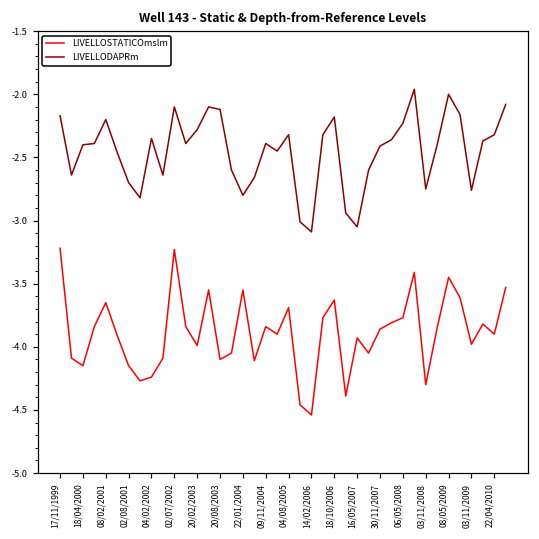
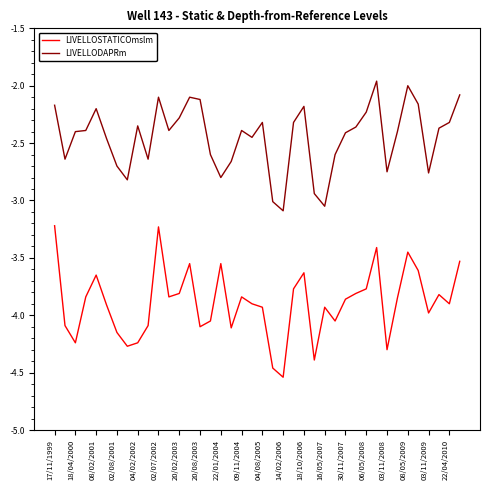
  {
    "LIVELLOSTATICOmslm": {
      "17/11/1999": -3.22,
-     "18/04/2000": -4.15,
+     "18/04/2000": -4.24,
      "08/02/2001": -3.65,
      "02/08/2001": -4.15,
      "04/02/2002": -4.24,
      "02/07/2002": -3.23,
-     "20/02/2003": -3.99,
+     "20/02/2003": -3.81,
      "20/08/2003": -4.10,
      "22/01/2004": -3.55,
      "09/11/2004": -3.84,
-     "04/08/2005": -3.69,
+     "04/08/2005": -3.93,
      "14/02/2006": -4.54,
      "18/10/2006": -3.63,
      "16/05/2007": -3.93,
      "30/11/2007": -3.86,
      "06/05/2008": -3.77,
      "03/11/2008": -4.30,
      "08/05/2009": -3.45,
      "03/11/2009": -3.98,
      "22/04/2010": -3.90
    },
    "LIVELLODAPRm": {
      "17/11/1999": -2.17,
      "18/04/2000": -2.40,
      "08/02/2001": -2.20,
      "02/08/2001": -2.70,
      "04/02/2002": -2.35,
      "02/07/2002": -2.10,
      "20/02/2003": -2.28,
      "20/08/2003": -2.12,
      "22/01/2004": -2.80,
      "09/11/2004": -2.39,
      "04/08/2005": -2.32,
      "14/02/2006": -3.09,
      "18/10/2006": -2.18,
      "16/05/2007": -3.05,
      "30/11/2007": -2.41,
      "06/05/2008": -2.23,
      "03/11/2008": -2.75,
      "08/05/2009": -2.00,
      "03/11/2009": -2.76,
      "22/04/2010": -2.32
    }
  }
